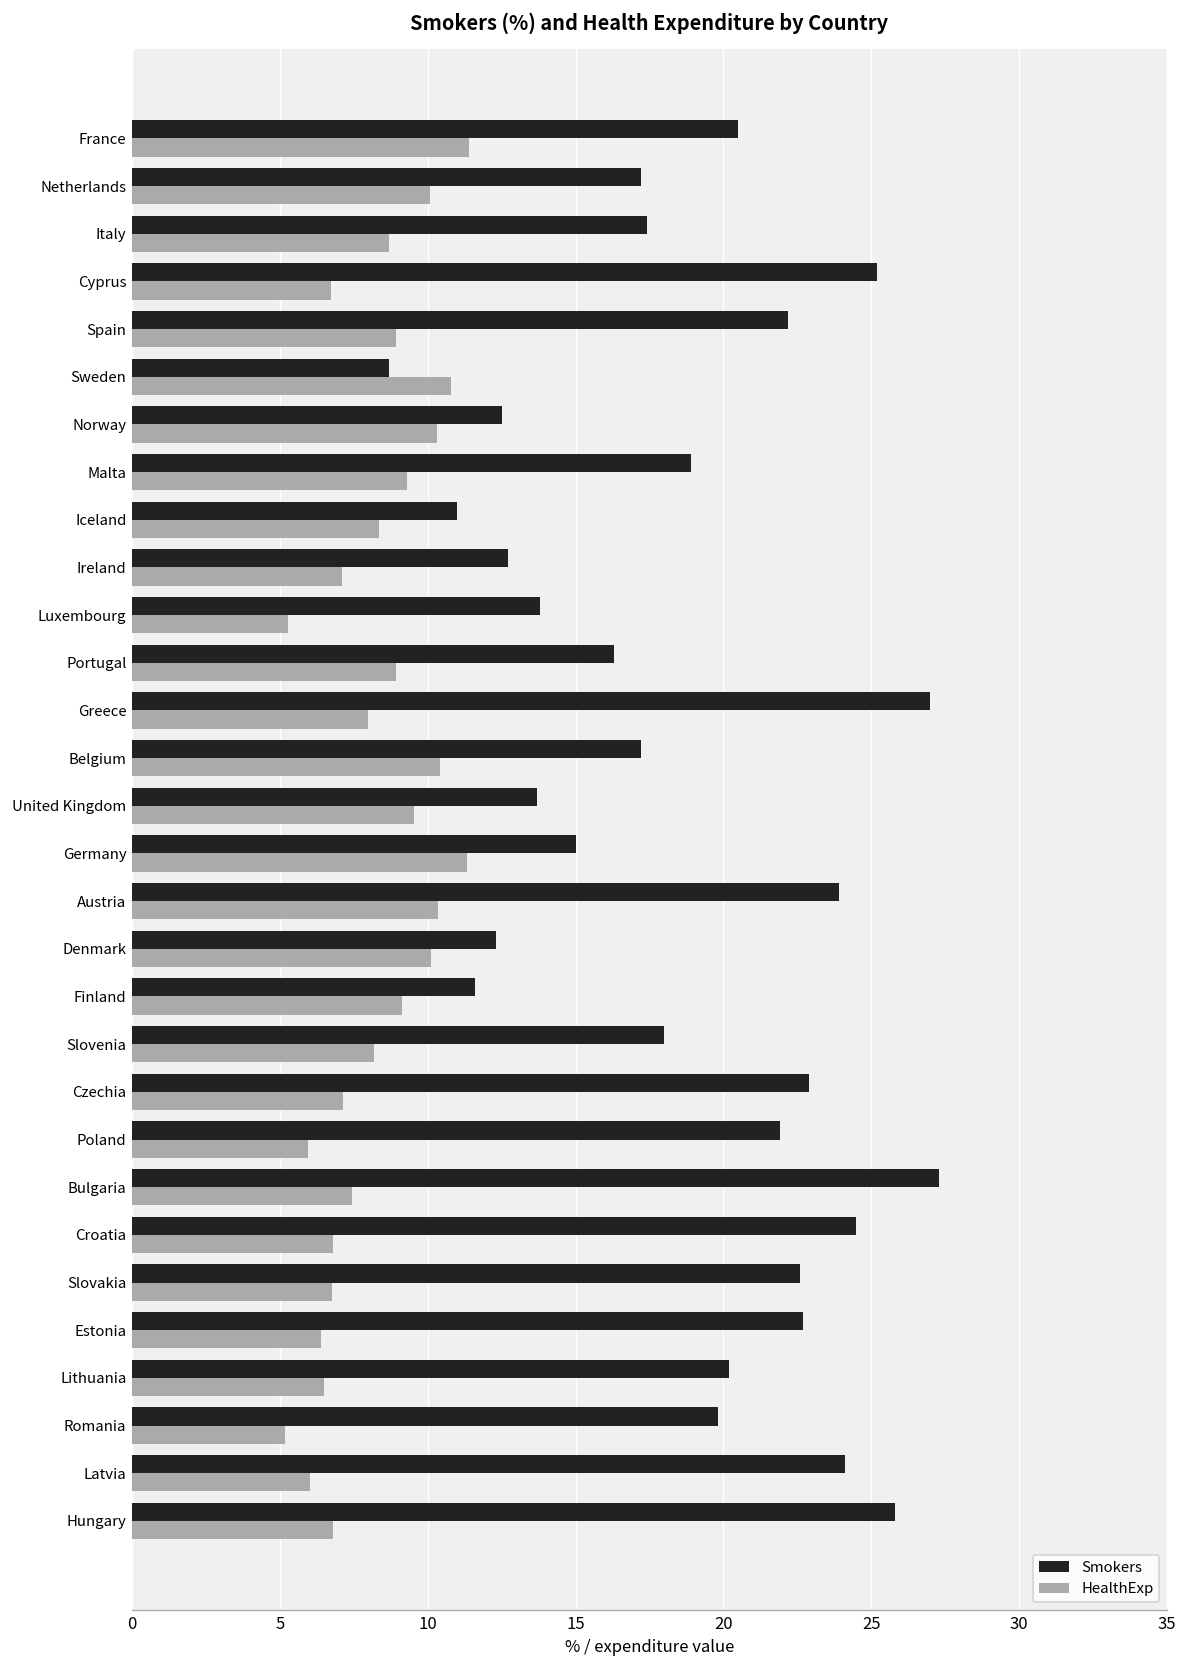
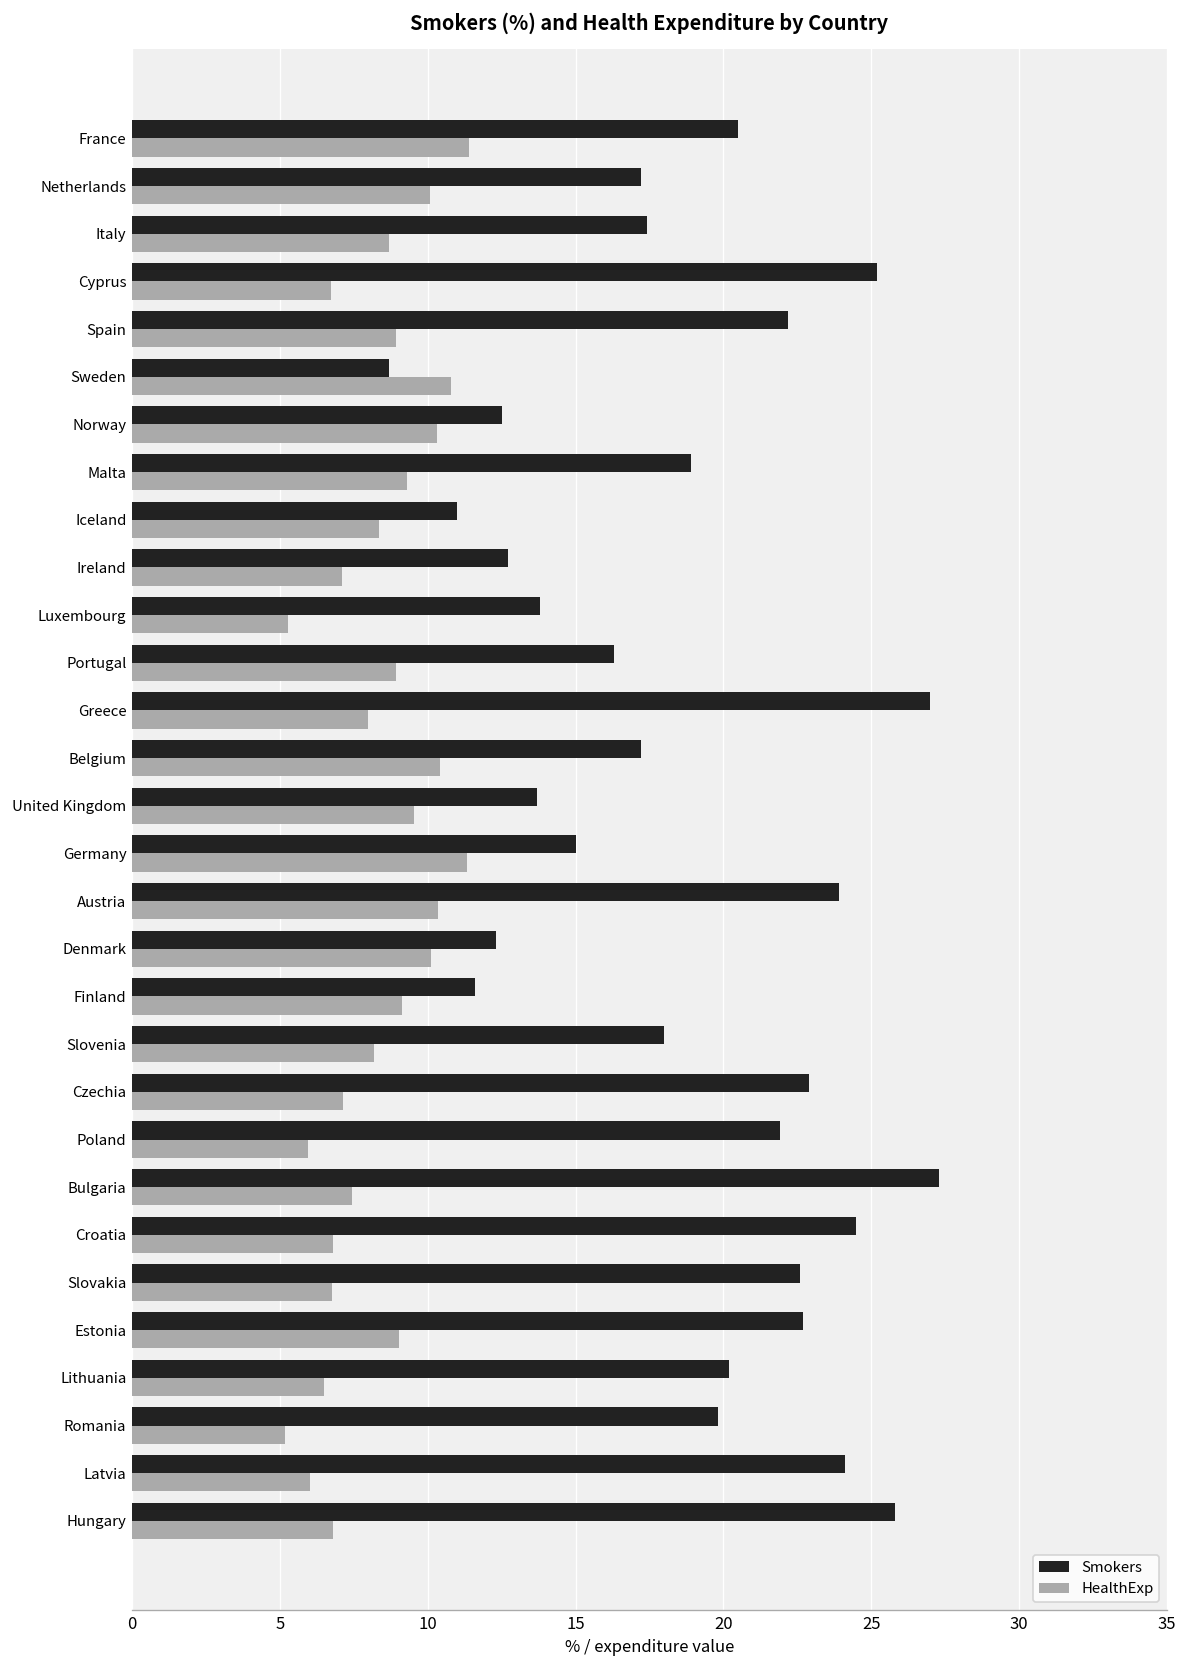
  {
    "Smokers": {
      "France": 20.5,
      "Netherlands": 17.2,
      "Italy": 17.4,
      "Cyprus": 25.2,
      "Spain": 22.2,
      "Sweden": 8.7,
      "Norway": 12.5,
      "Malta": 18.9,
      "Iceland": 11.0,
      "Ireland": 12.7,
      "Luxembourg": 13.8,
      "Portugal": 16.3,
      "Greece": 27.0,
      "Belgium": 17.2,
      "United Kingdom": 13.7,
      "Germany": 15.0,
      "Austria": 23.9,
      "Denmark": 12.3,
      "Finland": 11.6,
      "Slovenia": 18.0,
      "Czechia": 22.9,
      "Poland": 21.9,
      "Bulgaria": 27.3,
      "Croatia": 24.5,
      "Slovakia": 22.6,
      "Estonia": 22.7,
      "Lithuania": 20.2,
      "Romania": 19.8,
      "Latvia": 24.1,
      "Hungary": 25.8
    },
    "HealthExp": {
      "France": 11.4,
      "Netherlands": 10.1,
      "Italy": 8.7,
      "Cyprus": 6.7,
      "Spain": 8.9,
      "Sweden": 10.8,
      "Norway": 10.3,
      "Malta": 9.3,
      "Iceland": 8.3,
      "Ireland": 7.1,
      "Luxembourg": 5.3,
      "Portugal": 8.9,
      "Greece": 8.0,
      "Belgium": 10.4,
      "United Kingdom": 9.5,
      "Germany": 11.3,
      "Austria": 10.4,
      "Denmark": 10.1,
      "Finland": 9.1,
      "Slovenia": 8.2,
      "Czechia": 7.1,
      "Poland": 5.9,
      "Bulgaria": 7.5,
      "Croatia": 6.8,
      "Slovakia": 6.8,
-     "Estonia": 6.4,
+     "Estonia": 9.0,
      "Lithuania": 6.5,
      "Romania": 5.2,
      "Latvia": 6.0,
      "Hungary": 6.8
    }
  }
